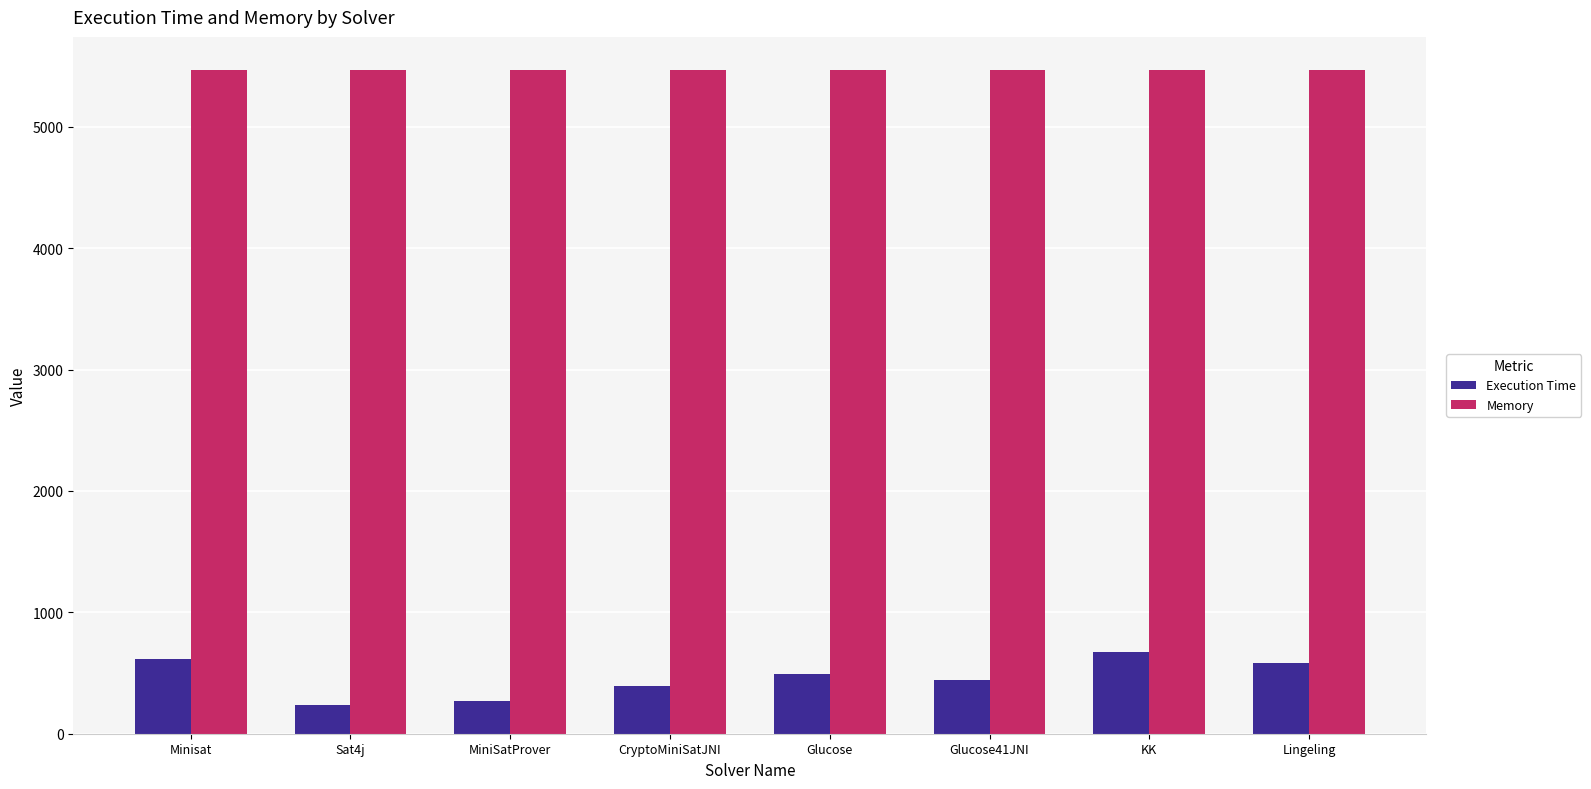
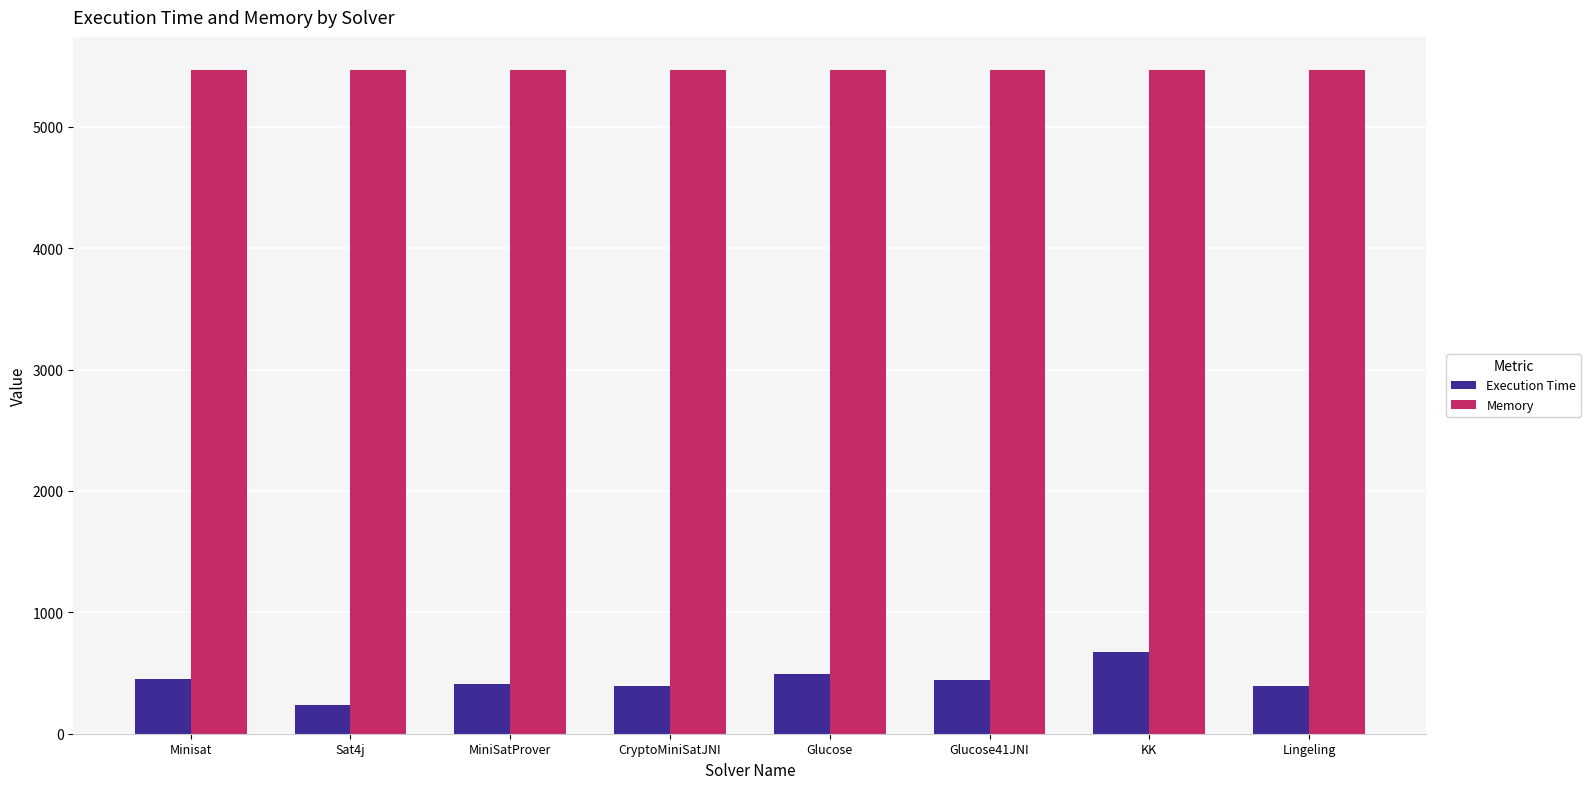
  {
    "Execution Time": {
-     "Minisat": 620,
+     "Minisat": 450,
      "Sat4j": 240,
-     "MiniSatProver": 270,
+     "MiniSatProver": 410,
      "CryptoMiniSatJNI": 390,
      "Glucose": 490,
      "Glucose41JNI": 450,
      "KK": 670,
-     "Lingeling": 590
+     "Lingeling": 400
    },
    "Memory": {
      "Minisat": 5470,
      "Sat4j": 5470,
      "MiniSatProver": 5470,
      "CryptoMiniSatJNI": 5470,
      "Glucose": 5470,
      "Glucose41JNI": 5470,
      "KK": 5470,
      "Lingeling": 5470
    }
  }
